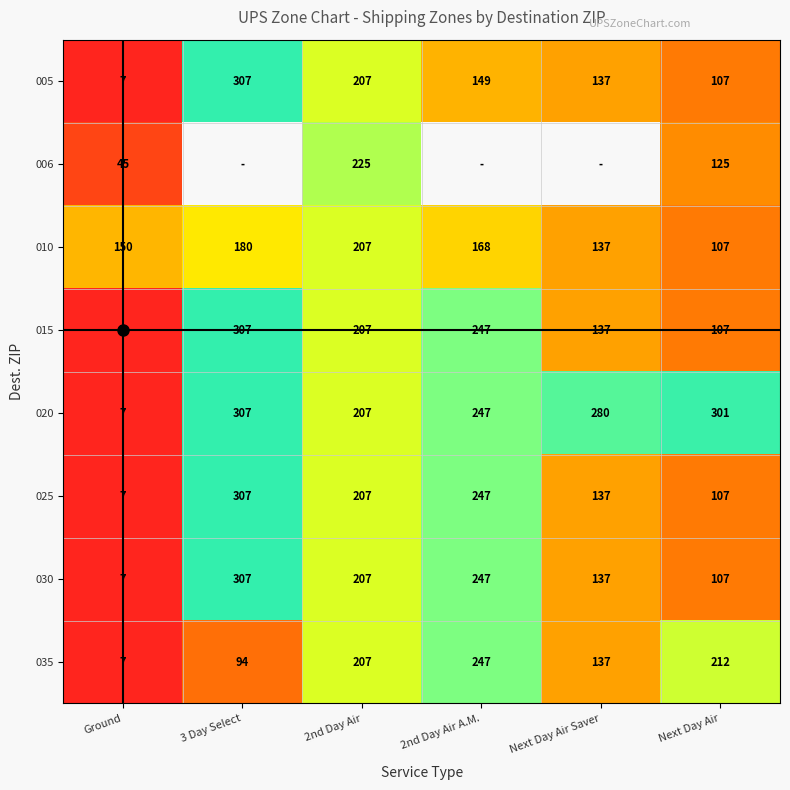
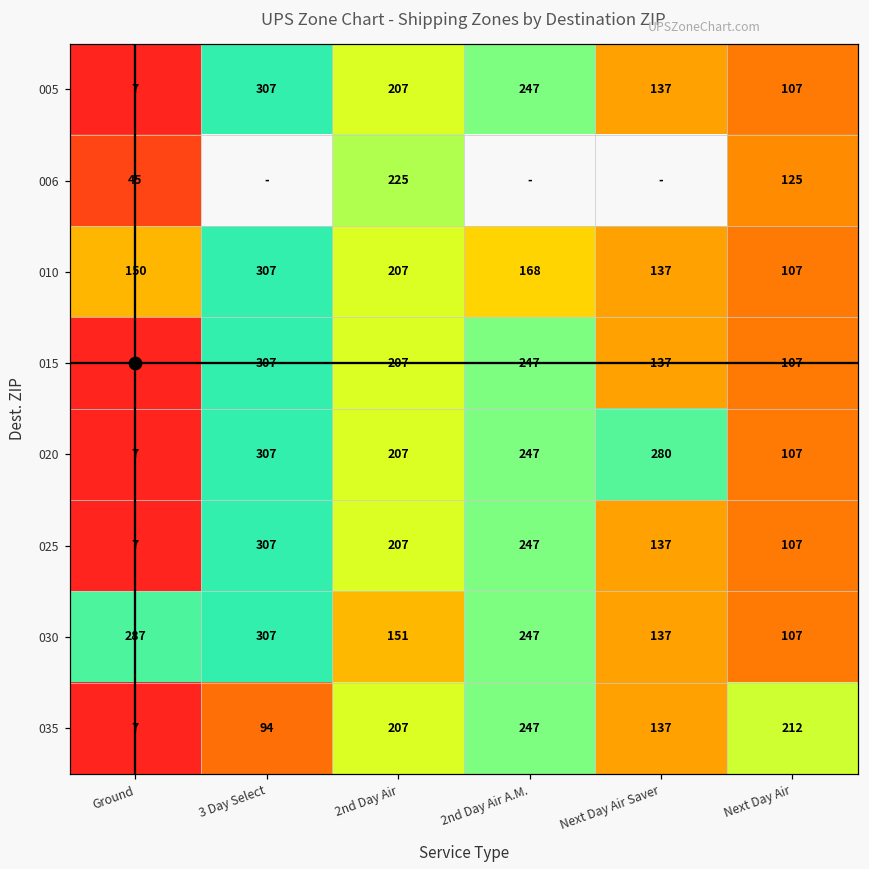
  {
    "005": {
      "Ground": 7,
      "3 Day Select": 307,
      "2nd Day Air": 207,
-     "2nd Day Air A.M.": 149,
+     "2nd Day Air A.M.": 247,
      "Next Day Air Saver": 137,
      "Next Day Air": 107
    },
    "006": {
      "Ground": 45,
      "2nd Day Air": 225,
      "Next Day Air": 125
    },
    "010": {
      "Ground": 150,
-     "3 Day Select": 180,
+     "3 Day Select": 307,
      "2nd Day Air": 207,
      "2nd Day Air A.M.": 168,
      "Next Day Air Saver": 137,
      "Next Day Air": 107
    },
    "015": {
      "3 Day Select": 307,
      "2nd Day Air": 207,
      "2nd Day Air A.M.": 247,
      "Next Day Air Saver": 137,
      "Next Day Air": 107
    },
    "020": {
      "Ground": 7,
      "3 Day Select": 307,
      "2nd Day Air": 207,
      "2nd Day Air A.M.": 247,
      "Next Day Air Saver": 280,
-     "Next Day Air": 301
+     "Next Day Air": 107
    },
    "025": {
      "Ground": 7,
      "3 Day Select": 307,
      "2nd Day Air": 207,
      "2nd Day Air A.M.": 247,
      "Next Day Air Saver": 137,
      "Next Day Air": 107
    },
    "030": {
-     "Ground": 7,
+     "Ground": 287,
      "3 Day Select": 307,
-     "2nd Day Air": 207,
+     "2nd Day Air": 151,
      "2nd Day Air A.M.": 247,
      "Next Day Air Saver": 137,
      "Next Day Air": 107
    },
    "035": {
      "Ground": 7,
      "3 Day Select": 94,
      "2nd Day Air": 207,
      "2nd Day Air A.M.": 247,
      "Next Day Air Saver": 137,
      "Next Day Air": 212
    }
  }
